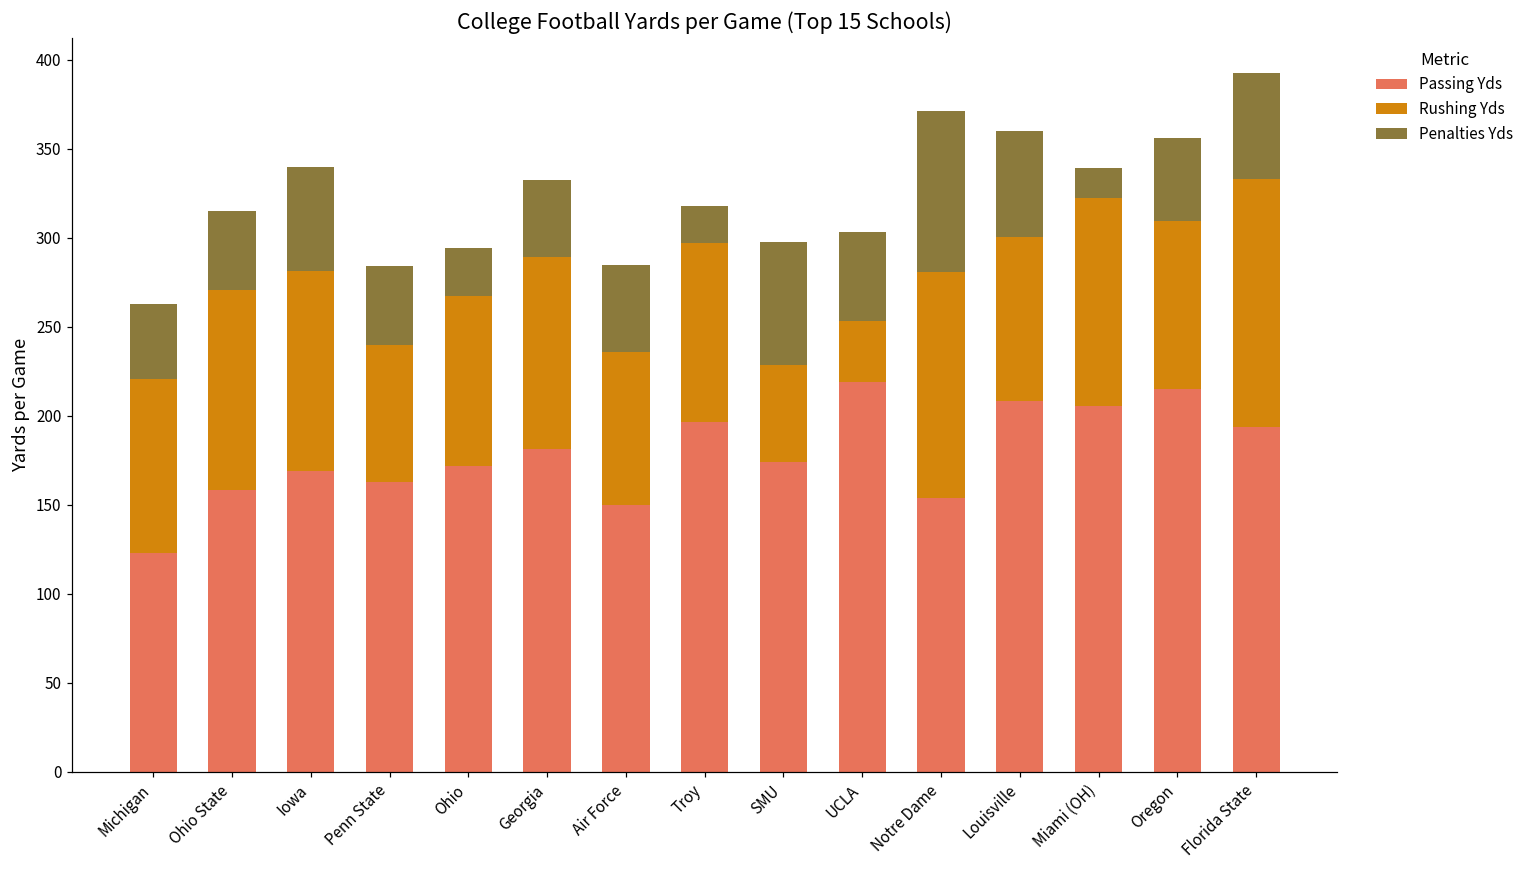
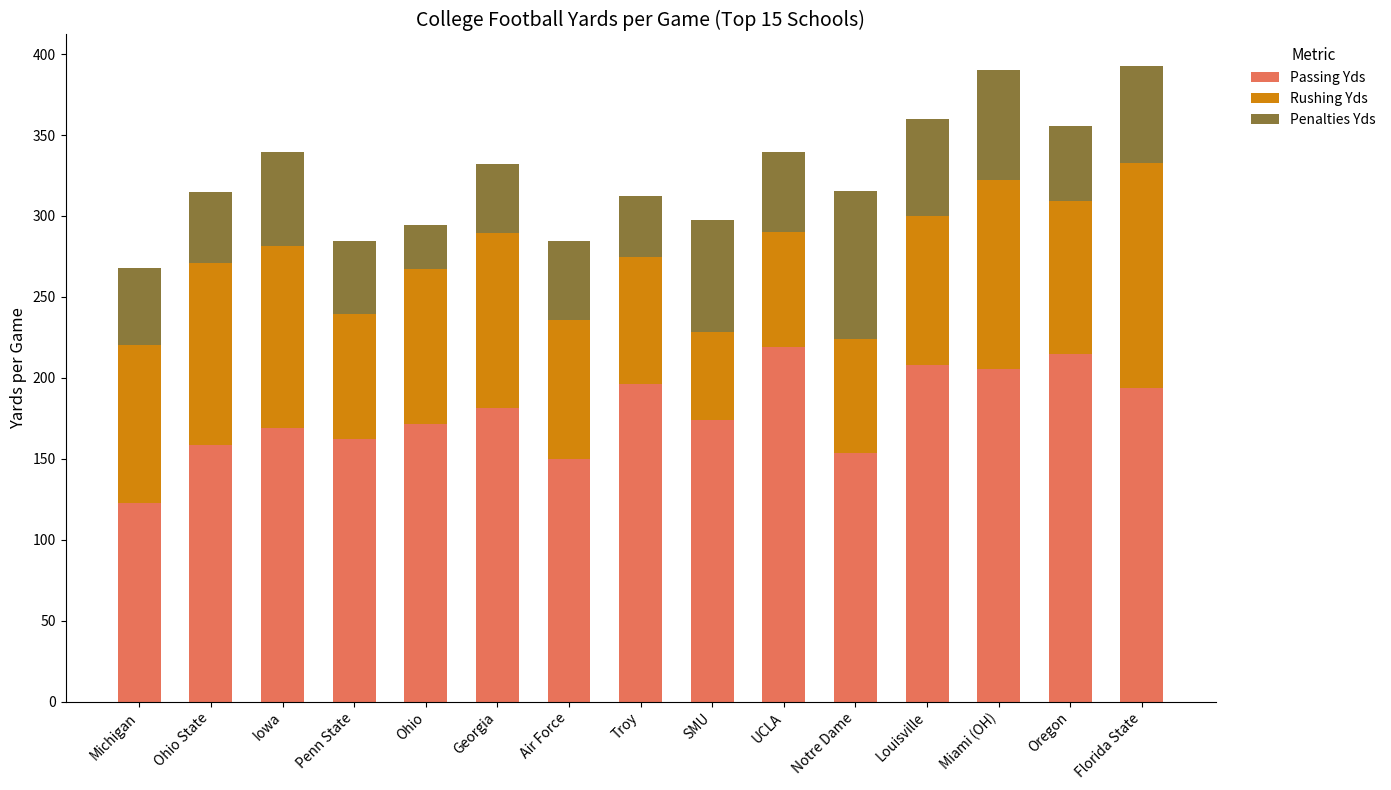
  {
    "Passing Yds": {
      "Michigan": 123,
      "Ohio State": 158,
      "Iowa": 169,
      "Penn State": 163,
      "Ohio": 172,
      "Georgia": 181,
      "Air Force": 150,
      "Troy": 196,
      "SMU": 174,
      "UCLA": 219,
      "Notre Dame": 154,
      "Louisville": 208,
      "Miami (OH)": 205,
      "Oregon": 215,
      "Florida State": 194
    },
    "Rushing Yds": {
      "Michigan": 98,
      "Ohio State": 112,
      "Iowa": 113,
      "Penn State": 77,
      "Ohio": 95,
      "Georgia": 108,
      "Air Force": 86,
-     "Troy": 101,
+     "Troy": 79,
      "SMU": 54,
-     "UCLA": 34,
-     "Notre Dame": 127,
+     "UCLA": 71,
+     "Notre Dame": 71,
      "Louisville": 92,
      "Miami (OH)": 117,
      "Oregon": 95,
      "Florida State": 139
    },
    "Penalties Yds": {
-     "Michigan": 42,
+     "Michigan": 47,
      "Ohio State": 44,
      "Iowa": 58,
      "Penn State": 45,
      "Ohio": 27,
      "Georgia": 43,
      "Air Force": 49,
-     "Troy": 21,
+     "Troy": 38,
      "SMU": 69,
      "UCLA": 50,
      "Notre Dame": 91,
      "Louisville": 60,
-     "Miami (OH)": 16,
+     "Miami (OH)": 68,
      "Oregon": 46,
      "Florida State": 60
    }
  }
